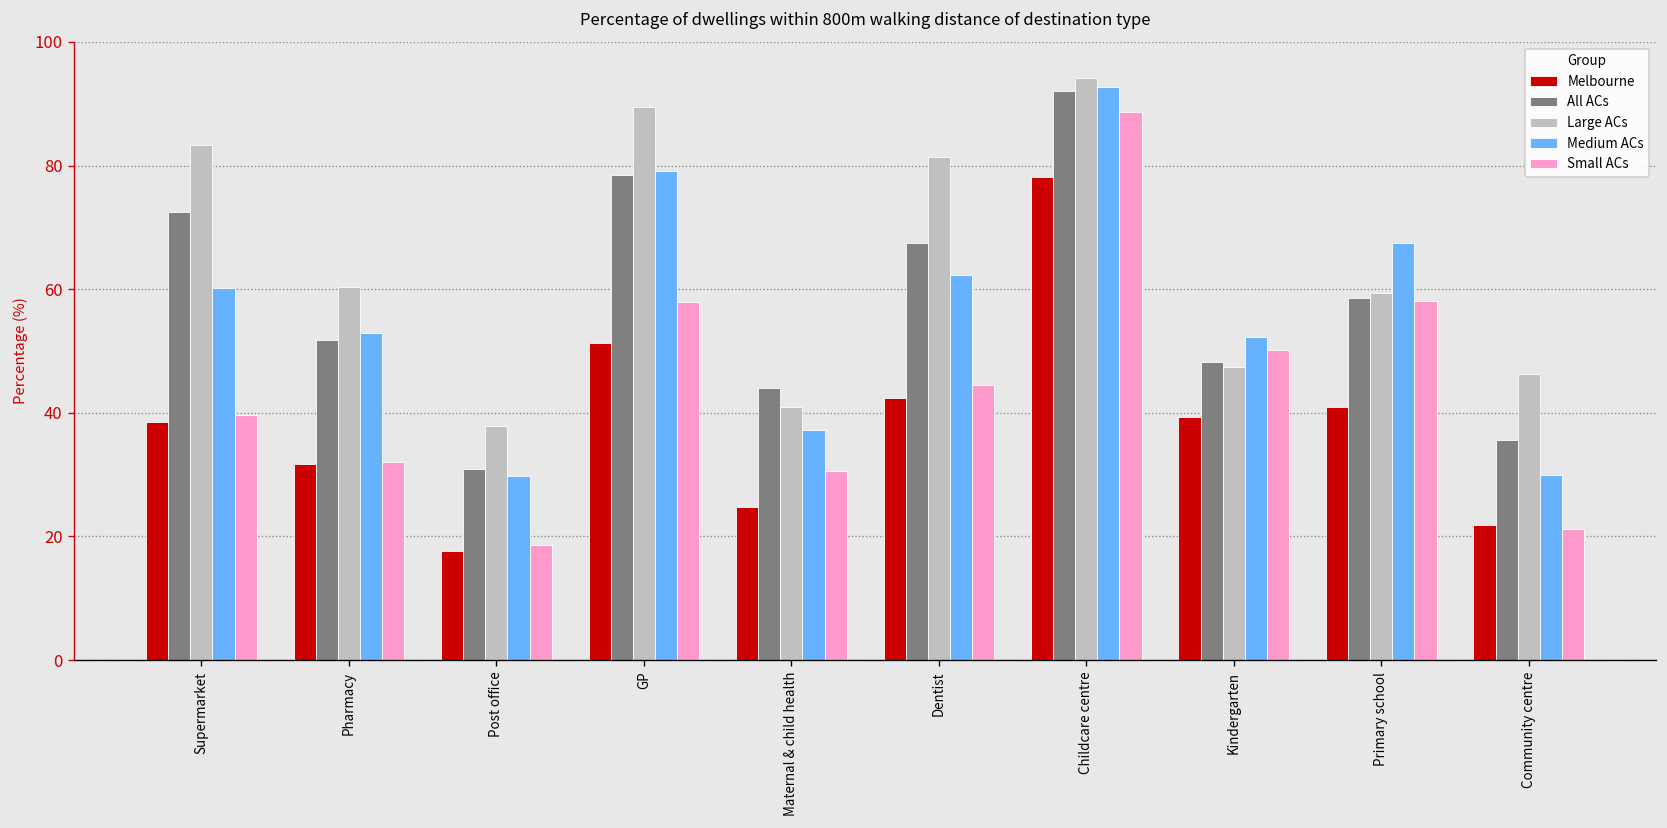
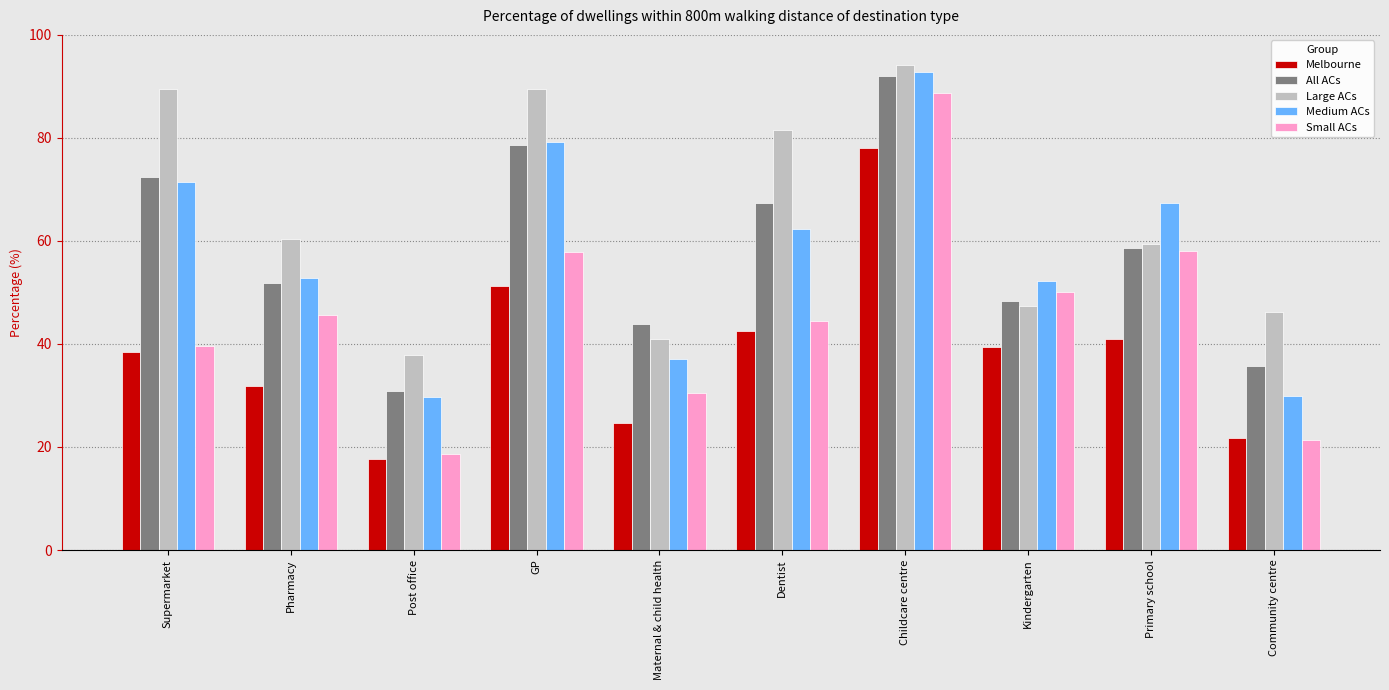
  {
    "Melbourne": {
      "Supermarket": 38,
      "Pharmacy": 32,
      "Post office": 18,
      "GP": 51,
      "Maternal & child health": 25,
      "Dentist": 42,
      "Childcare centre": 78,
      "Kindergarten": 39,
      "Primary school": 41,
      "Community centre": 22
    },
    "All ACs": {
      "Supermarket": 72,
      "Pharmacy": 52,
      "Post office": 31,
      "GP": 79,
      "Maternal & child health": 44,
      "Dentist": 67,
      "Childcare centre": 92,
      "Kindergarten": 48,
      "Primary school": 59,
      "Community centre": 36
    },
    "Large ACs": {
-     "Supermarket": 83,
+     "Supermarket": 89,
      "Pharmacy": 60,
      "Post office": 38,
      "GP": 89,
      "Maternal & child health": 41,
      "Dentist": 81,
      "Childcare centre": 94,
      "Kindergarten": 47,
      "Primary school": 59,
      "Community centre": 46
    },
    "Medium ACs": {
-     "Supermarket": 60,
+     "Supermarket": 71,
      "Pharmacy": 53,
      "Post office": 30,
      "GP": 79,
      "Maternal & child health": 37,
      "Dentist": 62,
      "Childcare centre": 93,
      "Kindergarten": 52,
      "Primary school": 67,
      "Community centre": 30
    },
    "Small ACs": {
      "Supermarket": 40,
-     "Pharmacy": 32,
+     "Pharmacy": 46,
      "Post office": 19,
      "GP": 58,
      "Maternal & child health": 31,
      "Dentist": 45,
      "Childcare centre": 89,
      "Kindergarten": 50,
      "Primary school": 58,
      "Community centre": 21
    }
  }
